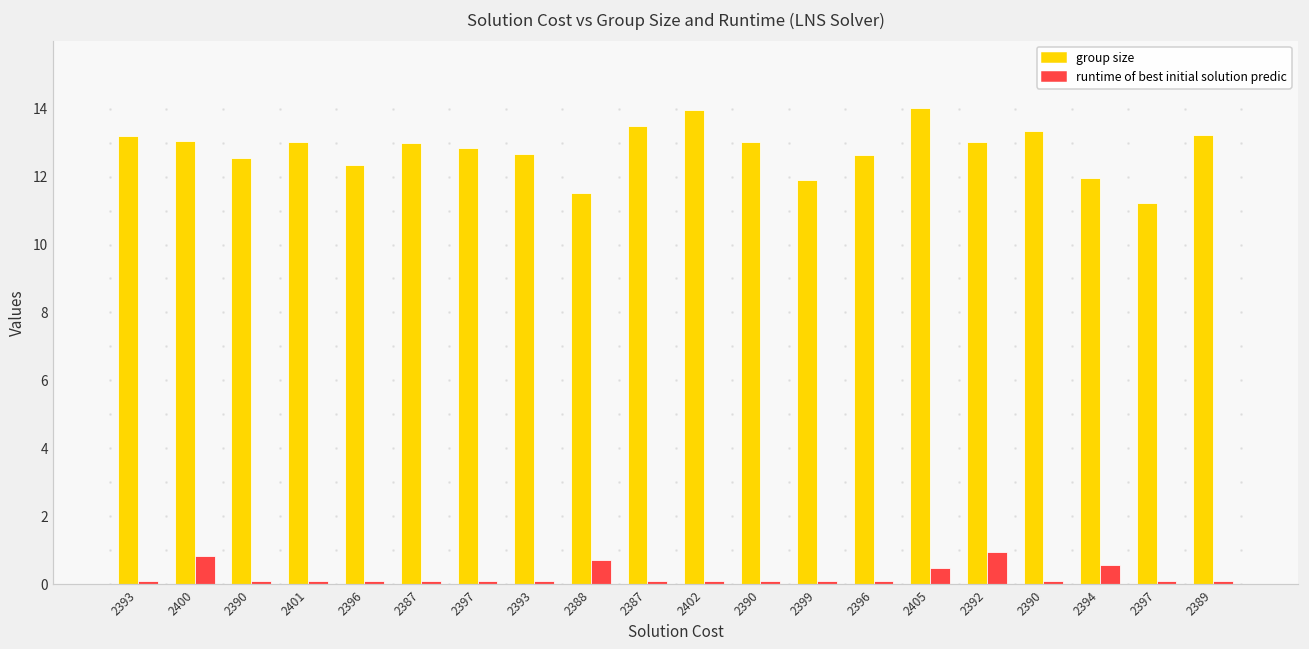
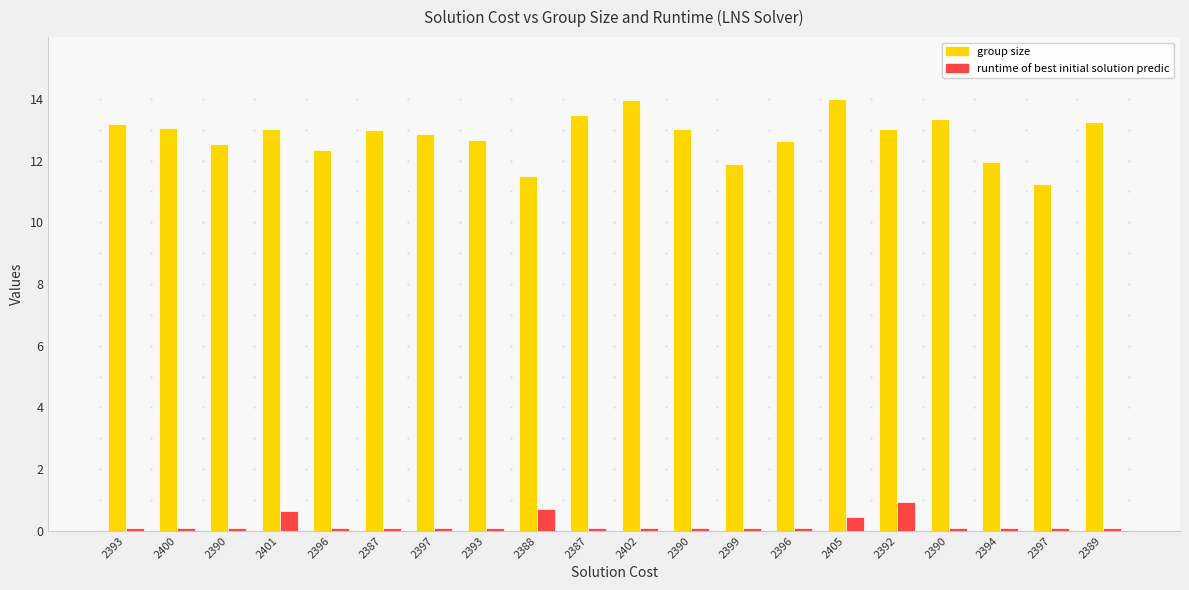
  {
    "group size": {
      "2400": 13.1,
      "2401": 13.0,
      "2388": 11.5,
      "2402": 14.0,
      "2399": 11.9,
      "2405": 14.0,
      "2392": 13.0,
      "2394": 11.9,
      "2389": 13.2
    },
    "runtime of best initial solution predic": {
-     "2400": 0.8,
-     "2401": 0.1,
+     "2400": 0.1,
+     "2401": 0.6,
      "2388": 0.7,
      "2402": 0.1,
      "2399": 0.1,
      "2405": 0.5,
      "2392": 0.9,
-     "2394": 0.6,
+     "2394": 0.1,
      "2389": 0.1
    }
  }
